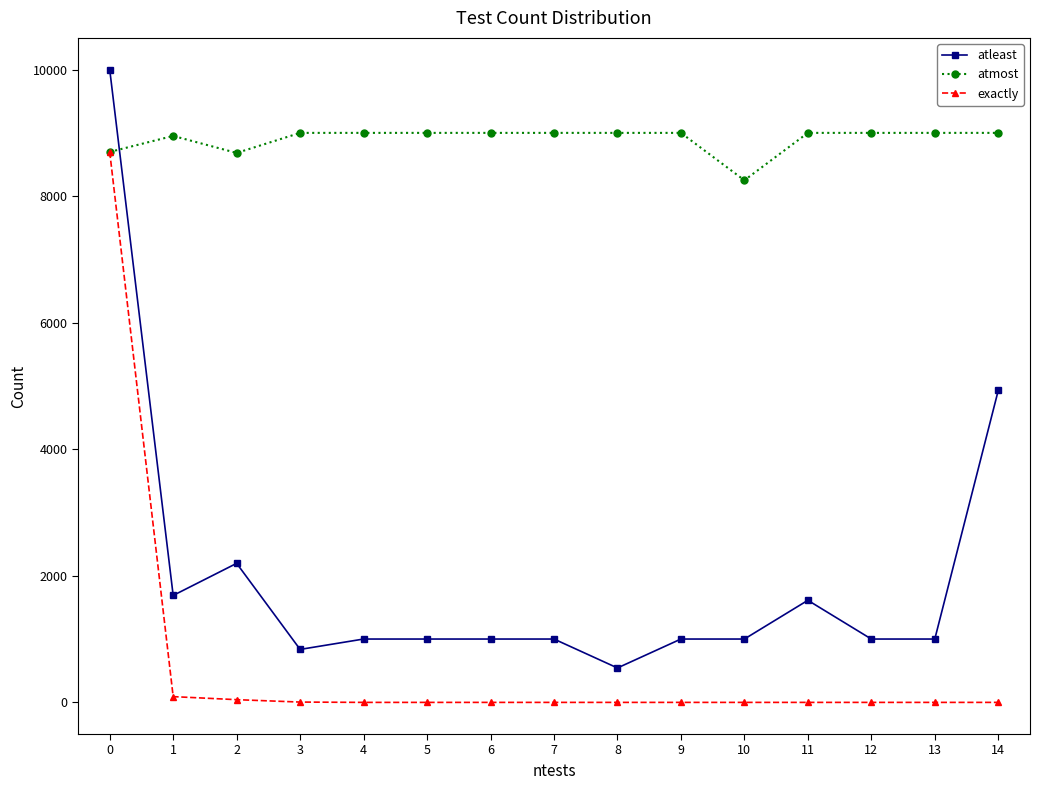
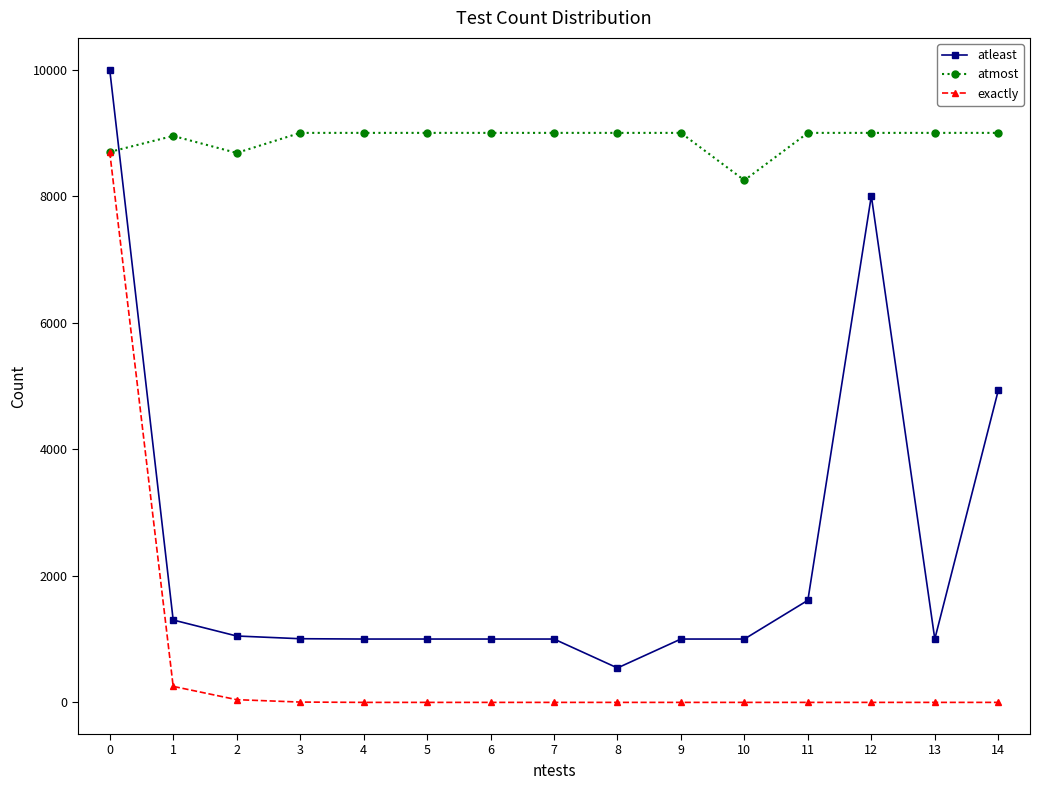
  {
    "atleast": {
      "0": 10000,
-     "1": 1700,
-     "2": 2200,
-     "3": 800,
+     "1": 1300,
+     "2": 1000,
+     "3": 1000,
      "4": 1000,
      "5": 1000,
      "6": 1000,
      "7": 1000,
      "8": 500,
      "9": 1000,
      "10": 1000,
      "11": 1600,
-     "12": 1000,
+     "12": 8000,
      "13": 1000,
      "14": 4900
    },
    "atmost": {
      "1": 9000,
      "2": 8700,
      "3": 9000,
      "4": 9000,
      "5": 9000,
      "6": 9000,
      "7": 9000,
      "8": 9000,
      "9": 9000,
      "10": 8300,
      "11": 9000,
      "12": 9000,
      "13": 9000,
      "14": 9000
    },
    "exactly": {
-     "1": 100,
+     "1": 300,
      "2": 0,
      "3": 0,
      "4": 0,
      "5": 0,
      "6": 0,
      "7": 0,
      "8": 0,
      "9": 0,
      "10": 0,
      "11": 0,
      "12": 0,
      "13": 0,
      "14": 0
    }
  }
